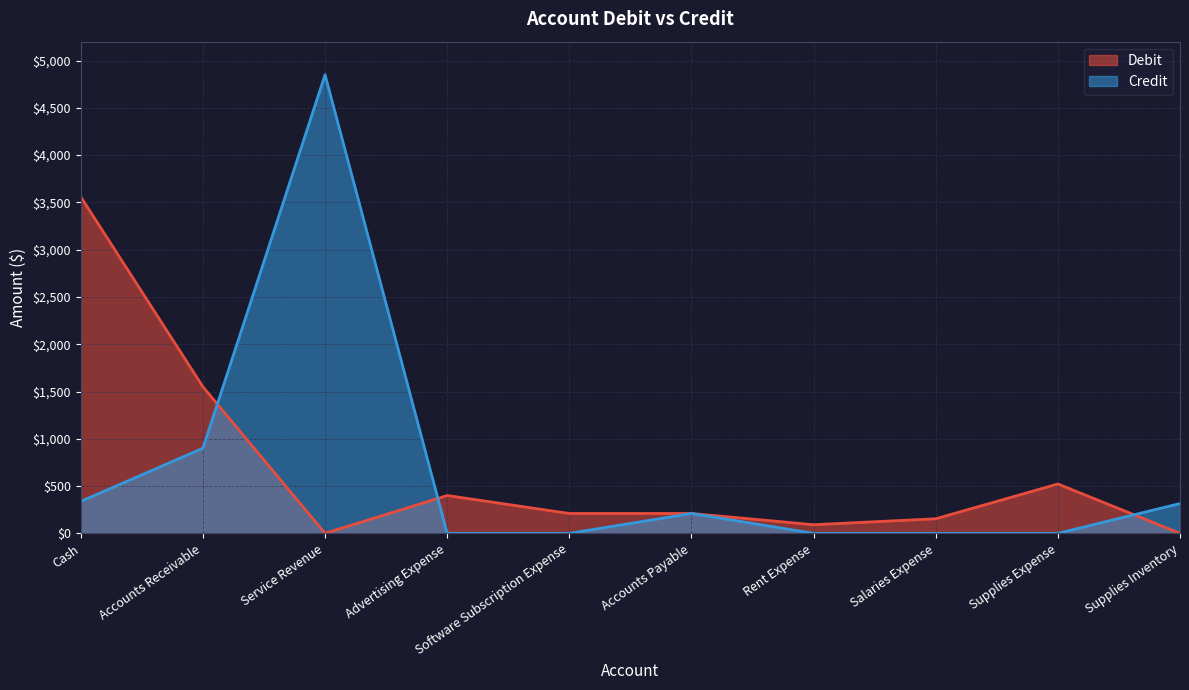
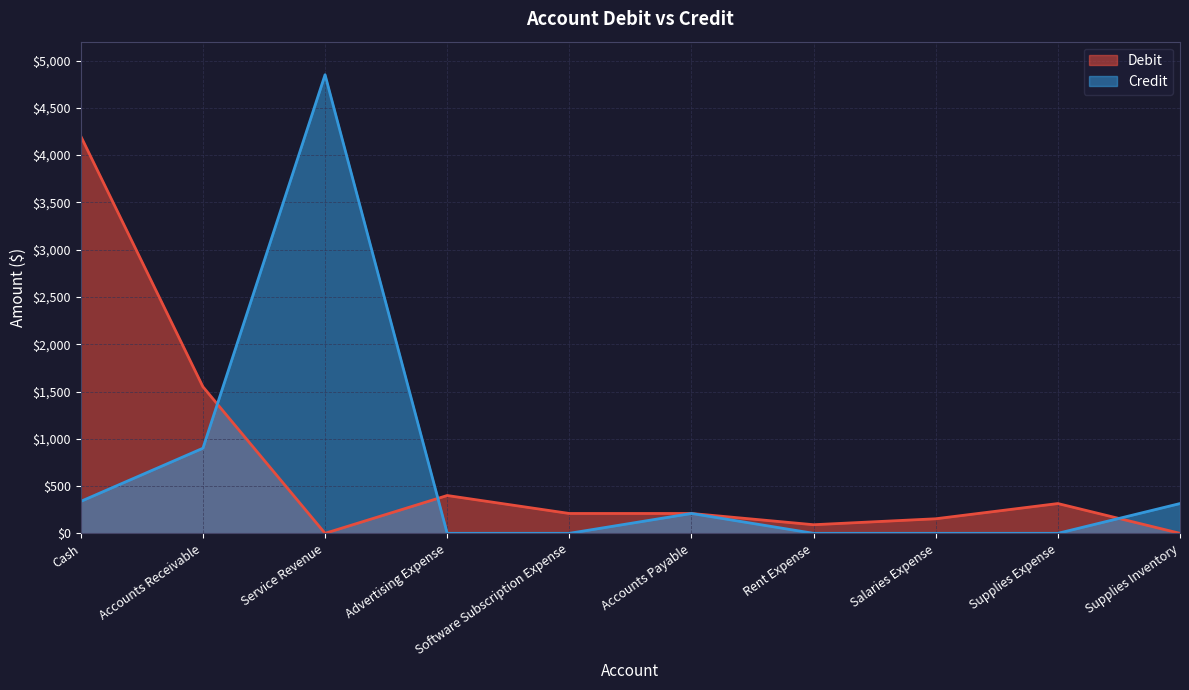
  {
    "Debit": {
-     "Cash": "$3,600",
+     "Cash": "$4,200",
      "Accounts Receivable": "$1,600",
      "Service Revenue": "$0",
      "Advertising Expense": "$400",
      "Software Subscription Expense": "$200",
      "Rent Expense": "$100",
      "Salaries Expense": "$200",
-     "Supplies Expense": "$500",
+     "Supplies Expense": "$300",
      "Supplies Inventory": "$0"
    },
    "Credit": {
      "Cash": "$300",
      "Accounts Receivable": "$900",
      "Service Revenue": "$4,900",
      "Advertising Expense": "$0",
      "Software Subscription Expense": "$0",
      "Rent Expense": "$0",
      "Salaries Expense": "$0",
      "Supplies Expense": "$0",
      "Supplies Inventory": "$300"
    }
  }
